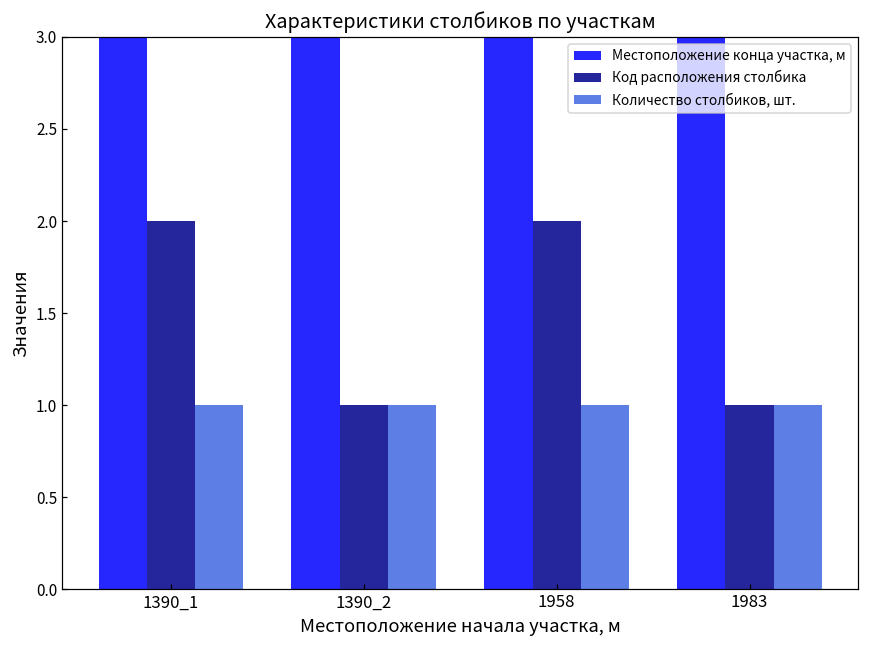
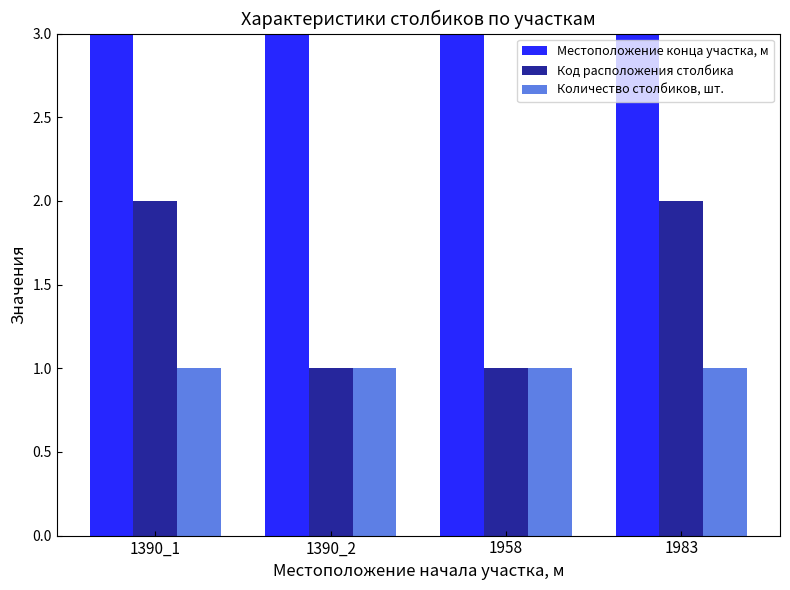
  {
    "Код расположения столбика": {
      "1390_1": 2,
      "1390_2": 1,
-     "1958": 2,
-     "1983": 1
+     "1958": 1,
+     "1983": 2
    },
    "Количество столбиков, шт.": {
      "1390_1": 1,
      "1390_2": 1,
      "1958": 1,
      "1983": 1
    }
  }
